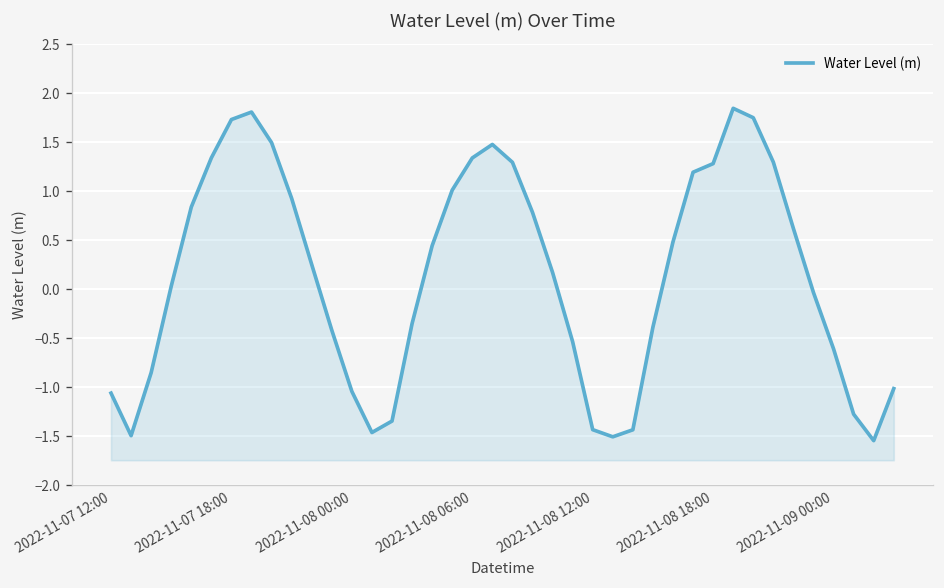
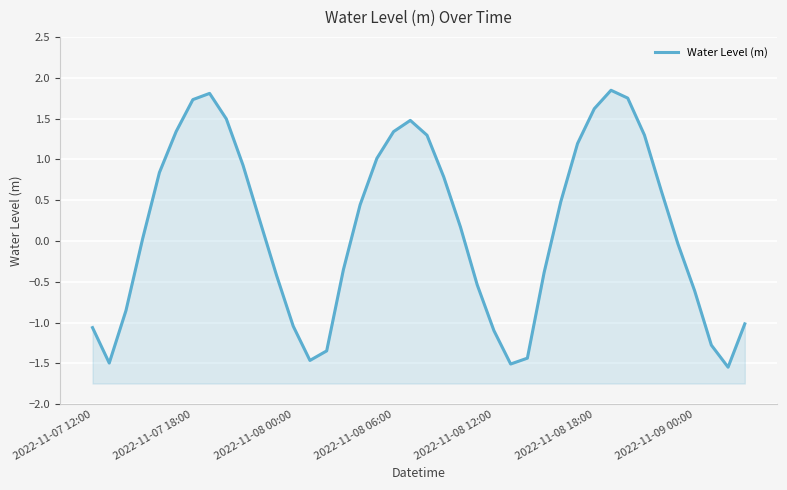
  {
    "2022-11-07 12:00": -1.1,
    "2022-11-07 18:00": 1.7,
    "2022-11-08 00:00": -1.0,
    "2022-11-08 06:00": 1.3,
-   "2022-11-08 12:00": -1.4,
-   "2022-11-08 18:00": 1.3,
+   "2022-11-08 12:00": -1.1,
+   "2022-11-08 18:00": 1.6,
    "2022-11-09 00:00": -0.6
  }
